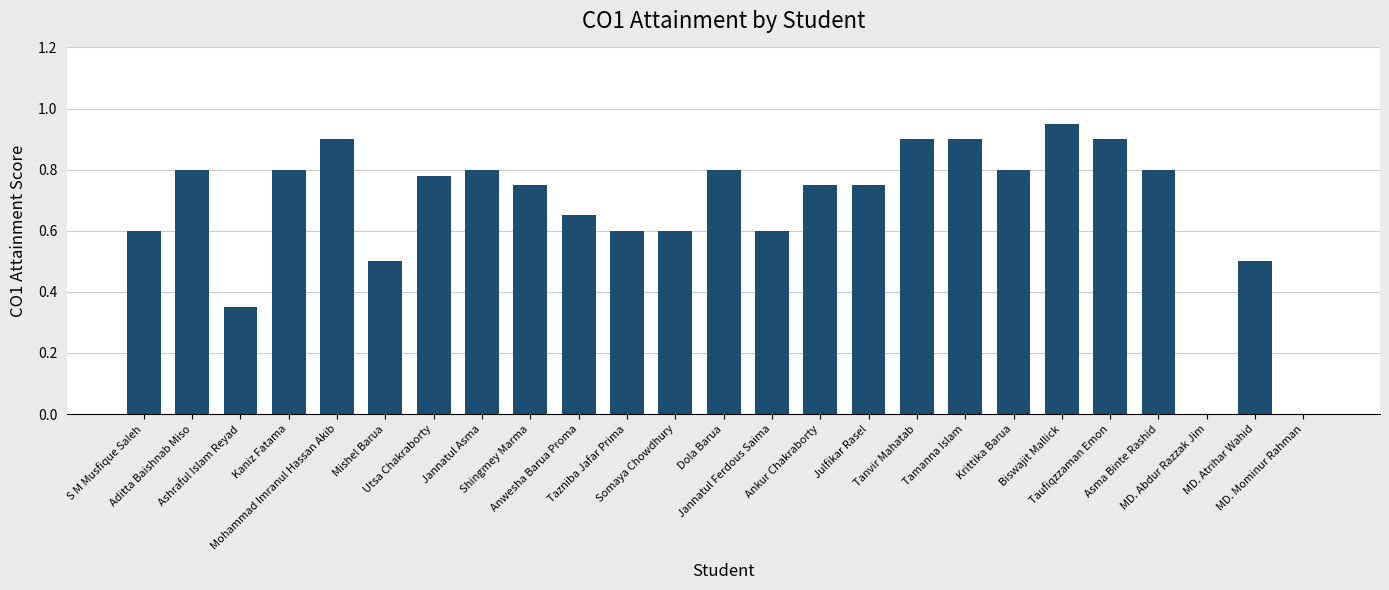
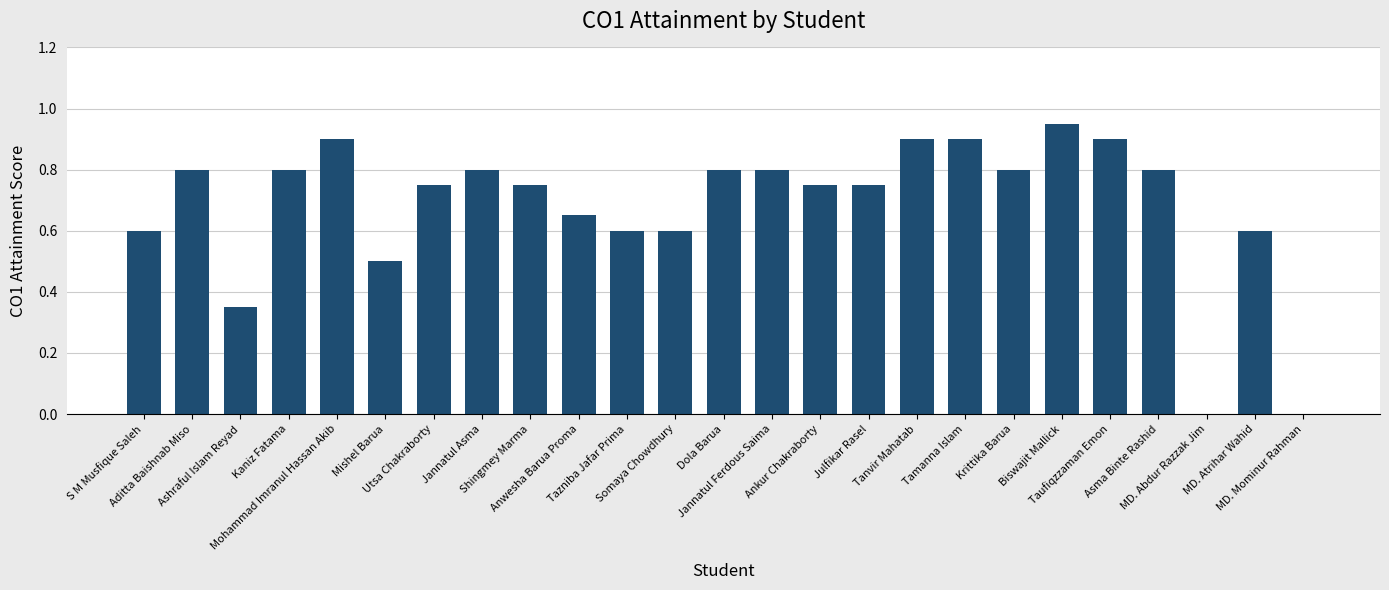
  {
    "S M Musfique Saleh": 0.60,
    "Aditta Baishnab Miso": 0.80,
    "Ashraful Islam Reyad": 0.35,
    "Kaniz Fatama": 0.80,
    "Mohammad Imranul Hassan Akib": 0.90,
    "Mishel Barua": 0.50,
-   "Utsa Chakraborty": 0.78,
+   "Utsa Chakraborty": 0.75,
    "Jannatul Asma": 0.80,
    "Shingmey Marma": 0.75,
    "Anwesha Barua Proma": 0.65,
    "Tazniba Jafar Prima": 0.60,
    "Somaya Chowdhury": 0.60,
    "Dola Barua": 0.80,
-   "Jannatul Ferdous Saima": 0.6,
+   "Jannatul Ferdous Saima": 0.8,
    "Ankur Chakraborty": 0.75,
    "Julfikar Rasel": 0.75,
    "Tanvir Mahatab": 0.90,
    "Tamanna Islam": 0.90,
    "Krittika Barua": 0.80,
    "Biswajit Mallick": 0.95,
    "Taufiqzzaman Emon": 0.90,
    "Asma Binte Rashid": 0.80,
    "MD. Abdur Razzak Jim": 0.00,
-   "MD. Atrihar Wahid": 0.5,
+   "MD. Atrihar Wahid": 0.6,
    "MD. Mominur Rahman": 0.00
  }
